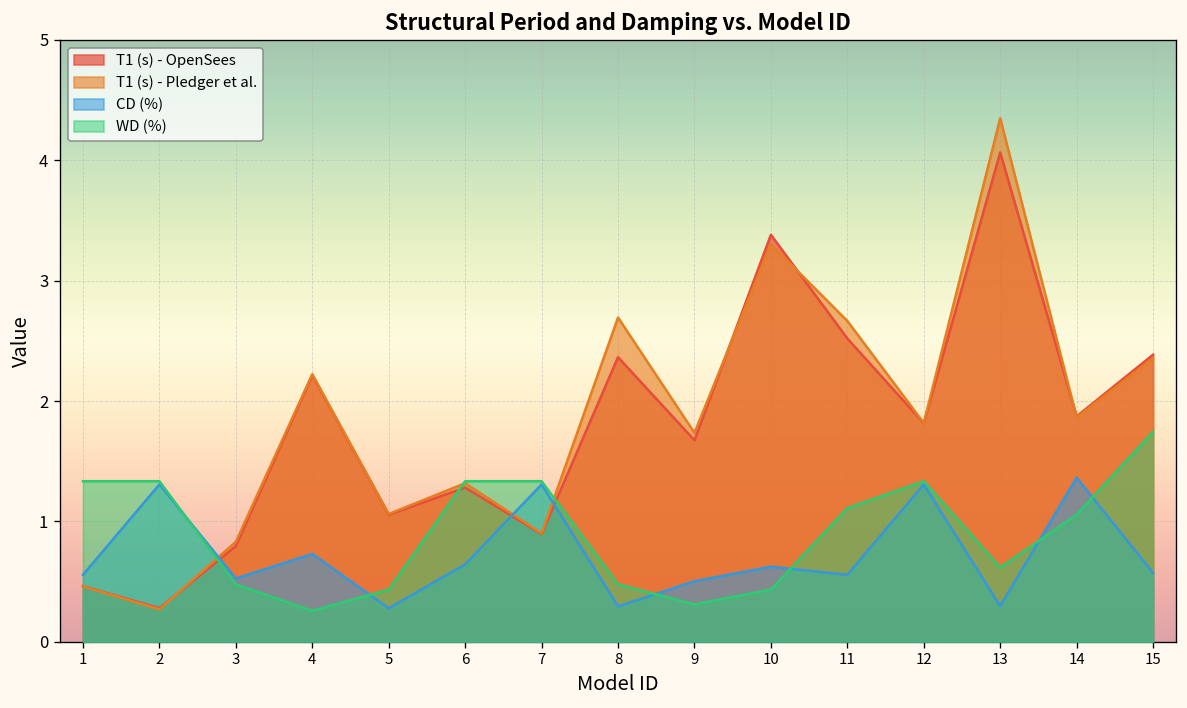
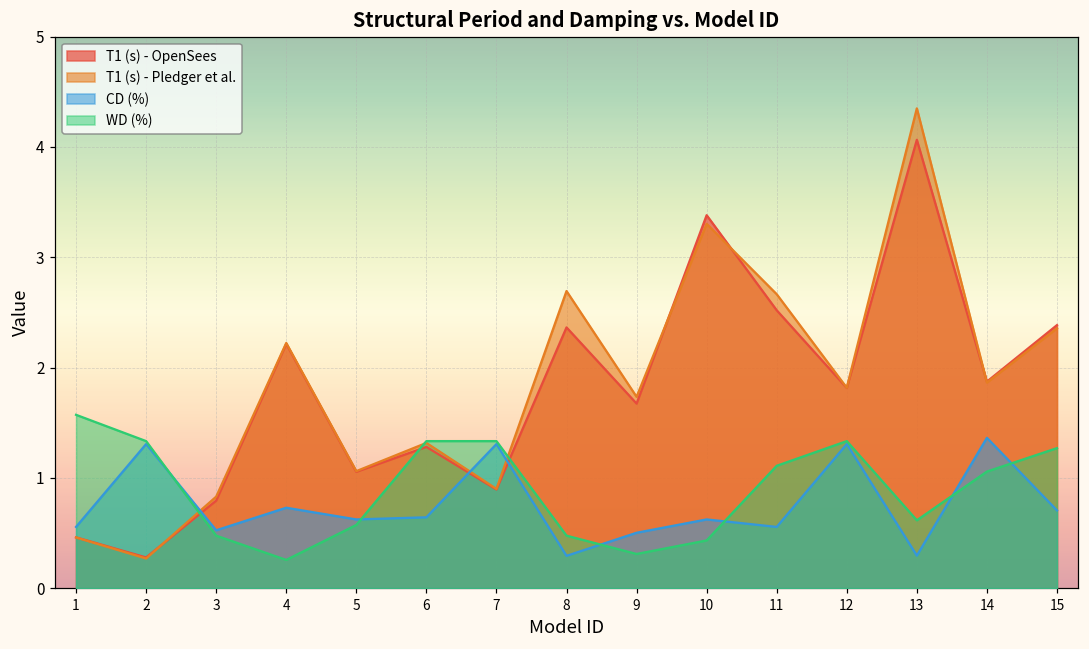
  {
    "CD (%)": {
      "1": 0.56,
      "2": 1.31,
      "3": 0.52,
      "4": 0.73,
-     "5": 0.28,
+     "5": 0.62,
      "6": 0.64,
      "7": 1.31,
      "8": 0.29,
      "9": 0.50,
      "10": 0.62,
      "11": 0.56,
      "12": 1.31,
      "13": 0.30,
      "14": 1.36,
-     "15": 0.57
+     "15": 0.71
    },
    "WD (%)": {
-     "1": 1.33,
+     "1": 1.57,
      "2": 1.33,
      "3": 0.48,
      "4": 0.26,
-     "5": 0.43,
+     "5": 0.57,
      "7": 1.33,
      "8": 0.48,
      "9": 0.31,
      "10": 0.43,
      "11": 1.11,
      "12": 1.33,
      "13": 0.62,
      "14": 1.06,
-     "15": 1.74
+     "15": 1.27
    }
  }
